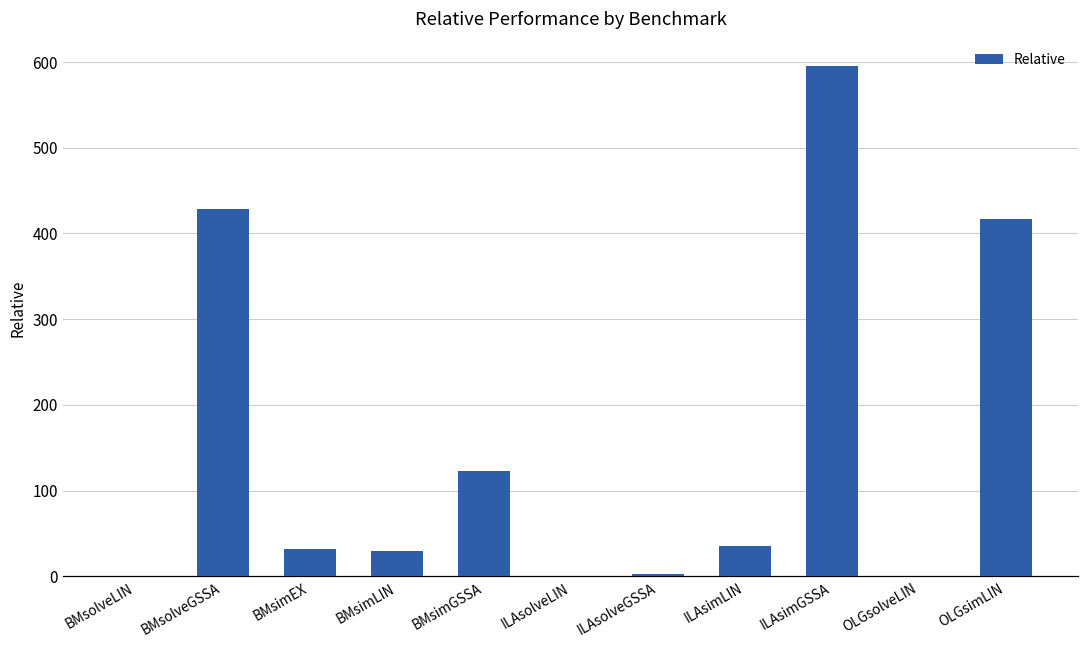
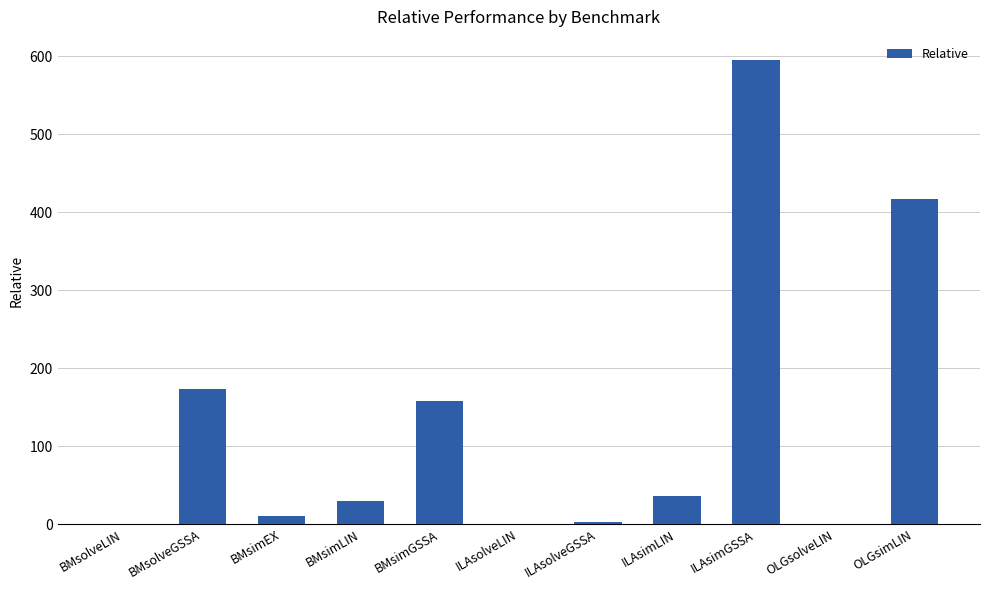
  {
-   "BMsolveGSSA": 430,
-   "BMsimEX": 30,
+   "BMsolveGSSA": 170,
+   "BMsimEX": 10,
    "BMsimLIN": 30,
-   "BMsimGSSA": 120,
+   "BMsimGSSA": 160,
    "ILAsimLIN": 40,
    "ILAsimGSSA": 600,
    "OLGsimLIN": 420
  }
